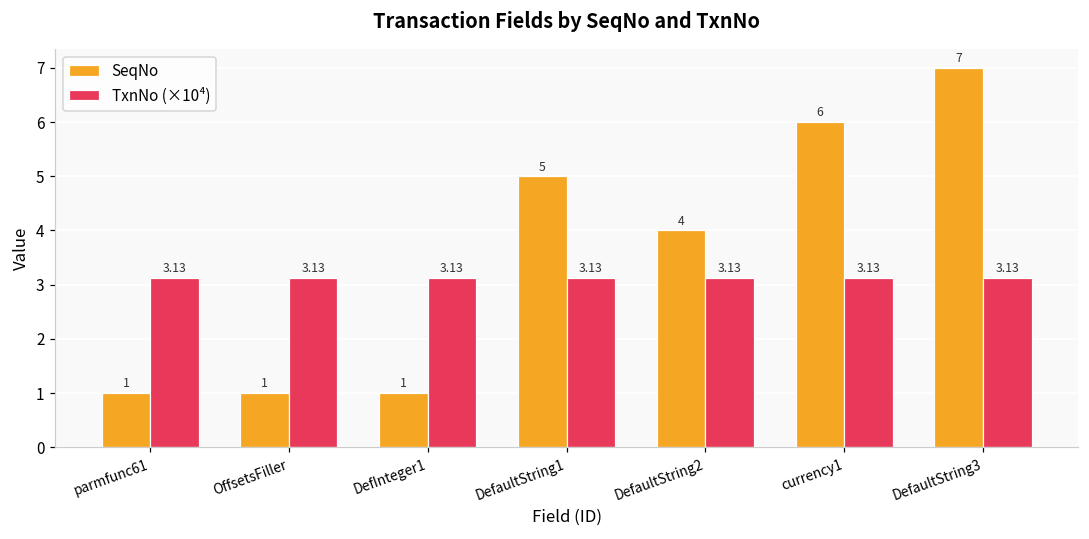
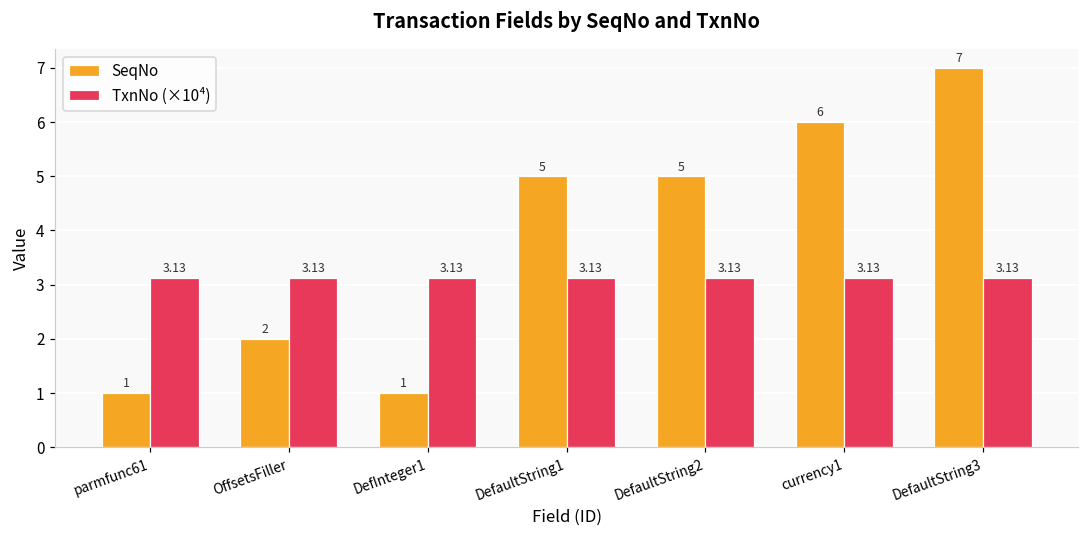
  {
    "SeqNo": {
      "parmfunc61": 1,
-     "OffsetsFiller": 1,
+     "OffsetsFiller": 2,
      "DefInteger1": 1,
      "DefaultString1": 5,
-     "DefaultString2": 4,
+     "DefaultString2": 5,
      "currency1": 6,
      "DefaultString3": 7
    },
    "TxnNo (×10⁴)": {
      "parmfunc61": 3.13,
      "OffsetsFiller": 3.13,
      "DefInteger1": 3.13,
      "DefaultString1": 3.13,
      "DefaultString2": 3.13,
      "currency1": 3.13,
      "DefaultString3": 3.13
    }
  }
